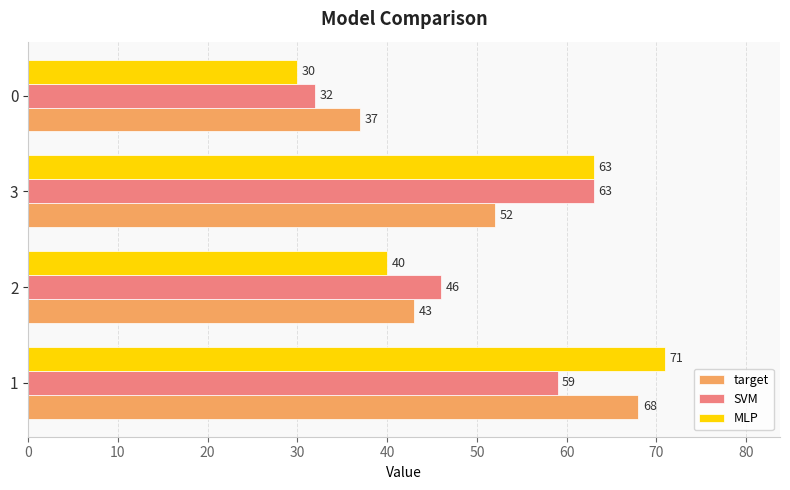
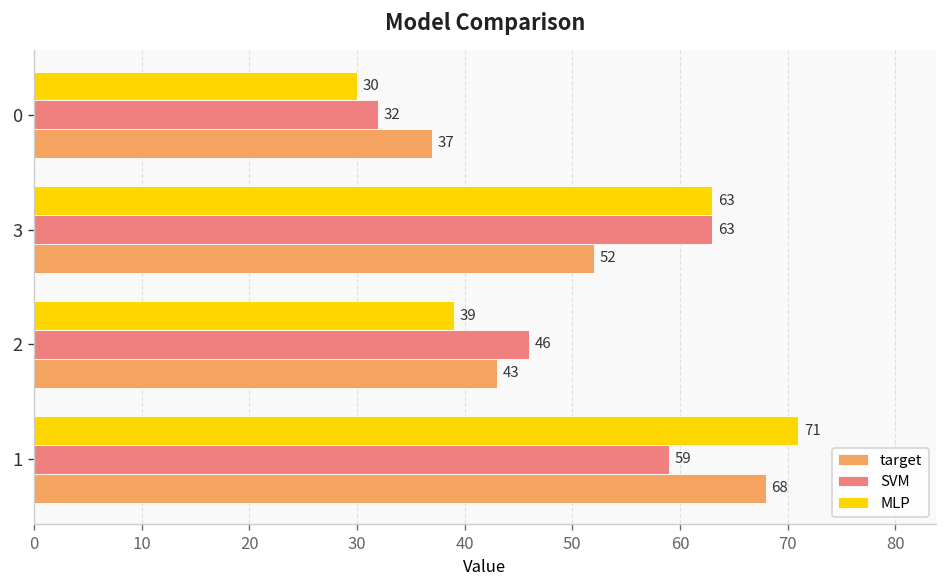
  {
    "MLP": {
      "0": 30,
      "3": 63,
-     "2": 40,
+     "2": 39,
      "1": 71
    }
  }
